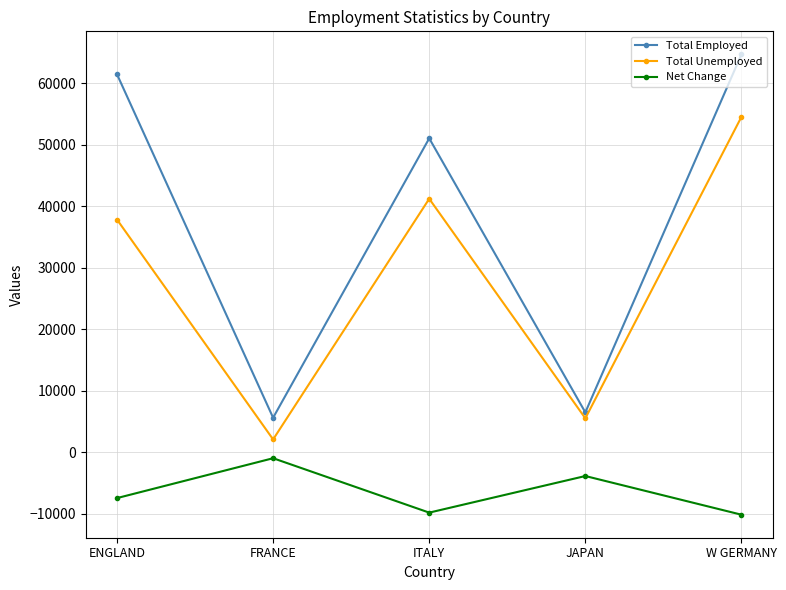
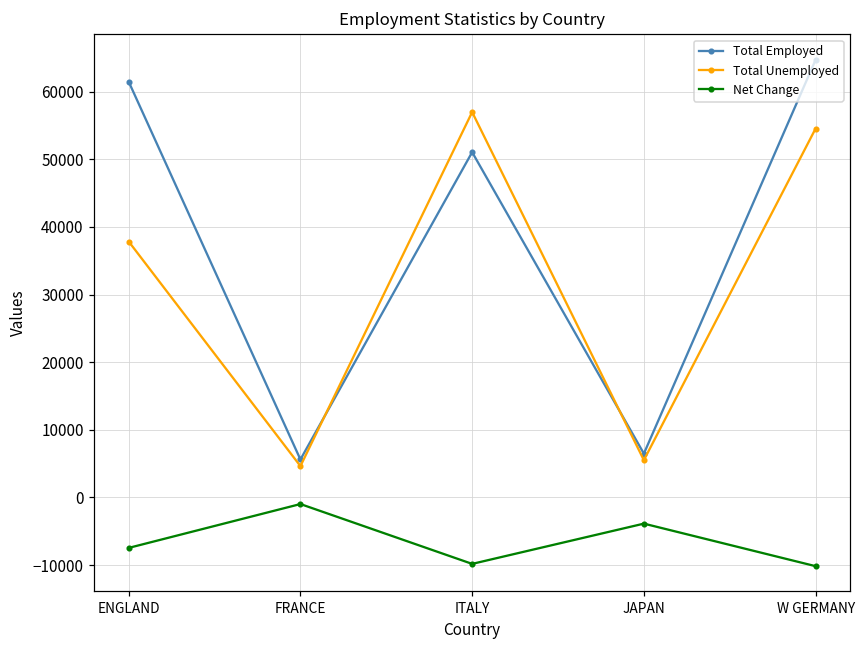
  {
    "Total Employed": {
      "ENGLAND": 61000,
      "FRANCE": 6000,
      "ITALY": 51000,
      "JAPAN": 6000
    },
    "Total Unemployed": {
      "ENGLAND": 38000,
-     "FRANCE": 2000,
-     "ITALY": 41000,
+     "FRANCE": 5000,
+     "ITALY": 57000,
      "JAPAN": 6000,
      "W GERMANY": 55000
    },
    "Net Change": {
      "ENGLAND": -7000,
      "FRANCE": -1000,
      "ITALY": -10000,
      "JAPAN": -4000,
      "W GERMANY": -10000
    }
  }
